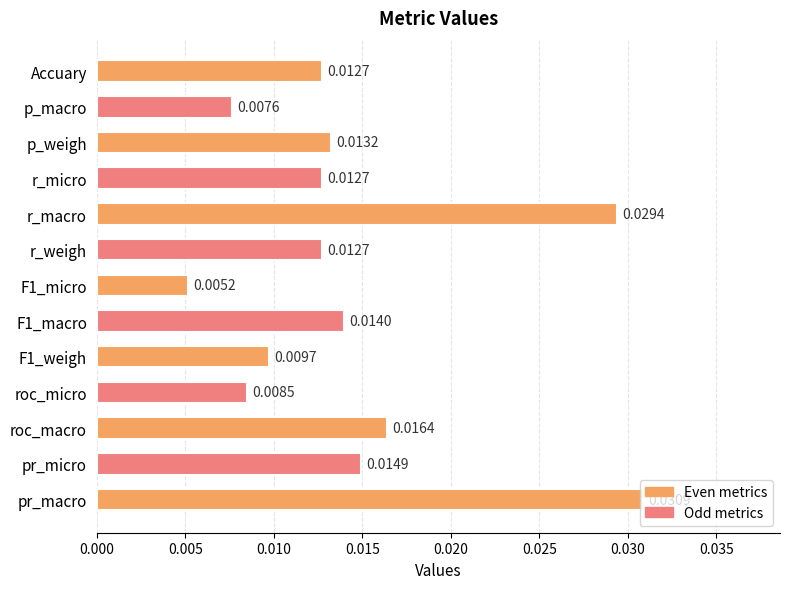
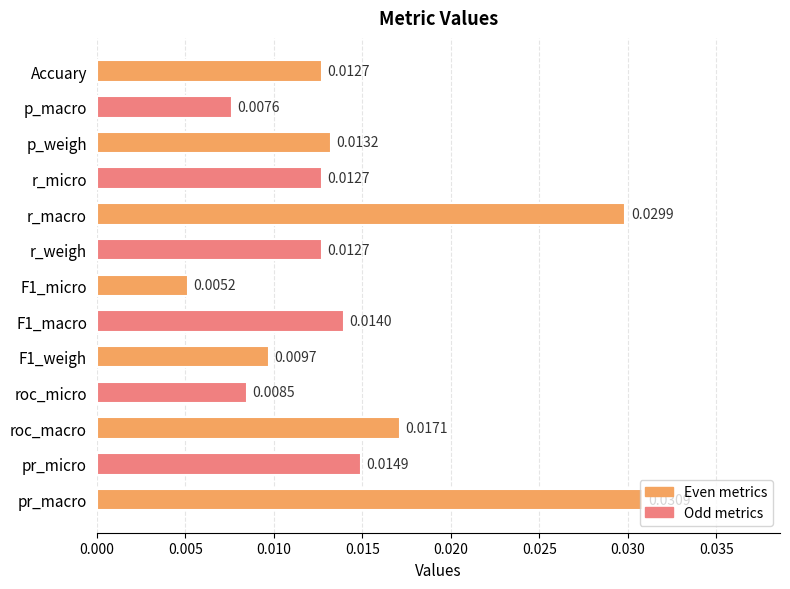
  {
    "Accuary": 0.0127,
    "p_macro": 0.0076,
    "p_weigh": 0.0132,
    "r_micro": 0.0127,
-   "r_macro": 0.0294,
+   "r_macro": 0.0299,
    "r_weigh": 0.0127,
    "F1_micro": 0.0052,
    "F1_macro": 0.0140,
    "F1_weigh": 0.0097,
    "roc_micro": 0.0085,
-   "roc_macro": 0.0164,
+   "roc_macro": 0.0171,
    "pr_micro": 0.0149
  }
